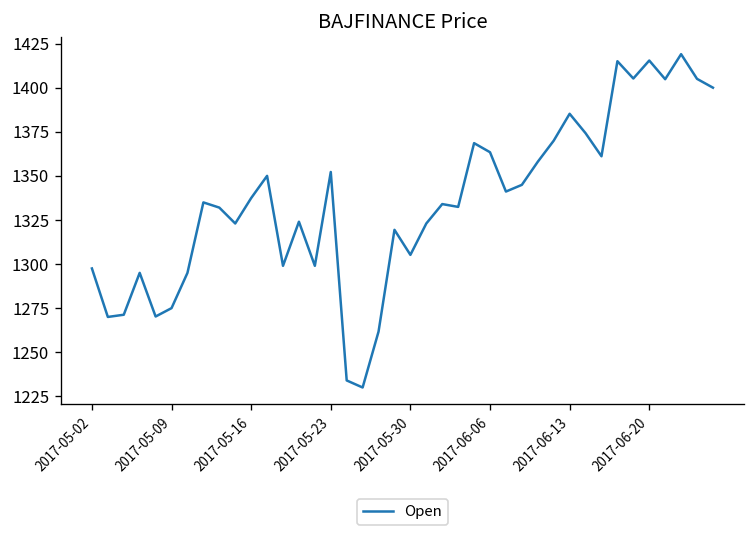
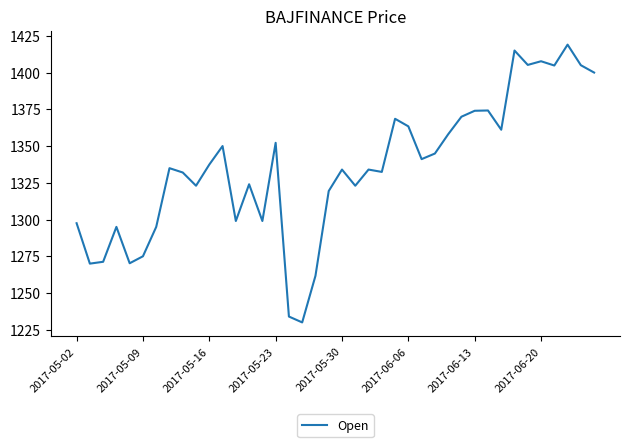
  {
    "2017-05-02": 1298,
    "2017-05-09": 1275,
    "2017-05-16": 1337,
    "2017-05-23": 1352,
-   "2017-05-30": 1305,
+   "2017-05-30": 1334,
    "2017-06-06": 1363,
-   "2017-06-13": 1385,
-   "2017-06-20": 1415
+   "2017-06-13": 1374,
+   "2017-06-20": 1408
  }
